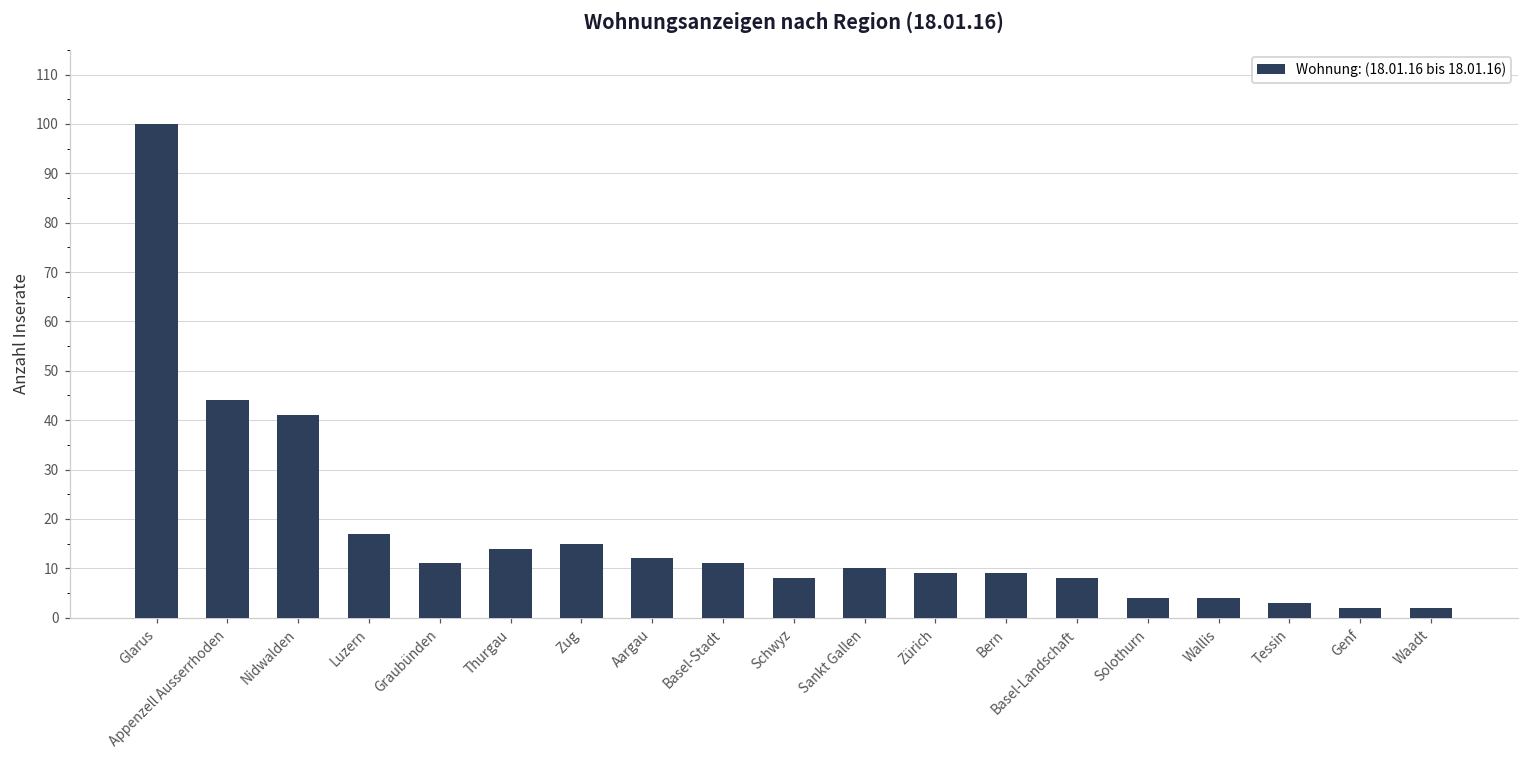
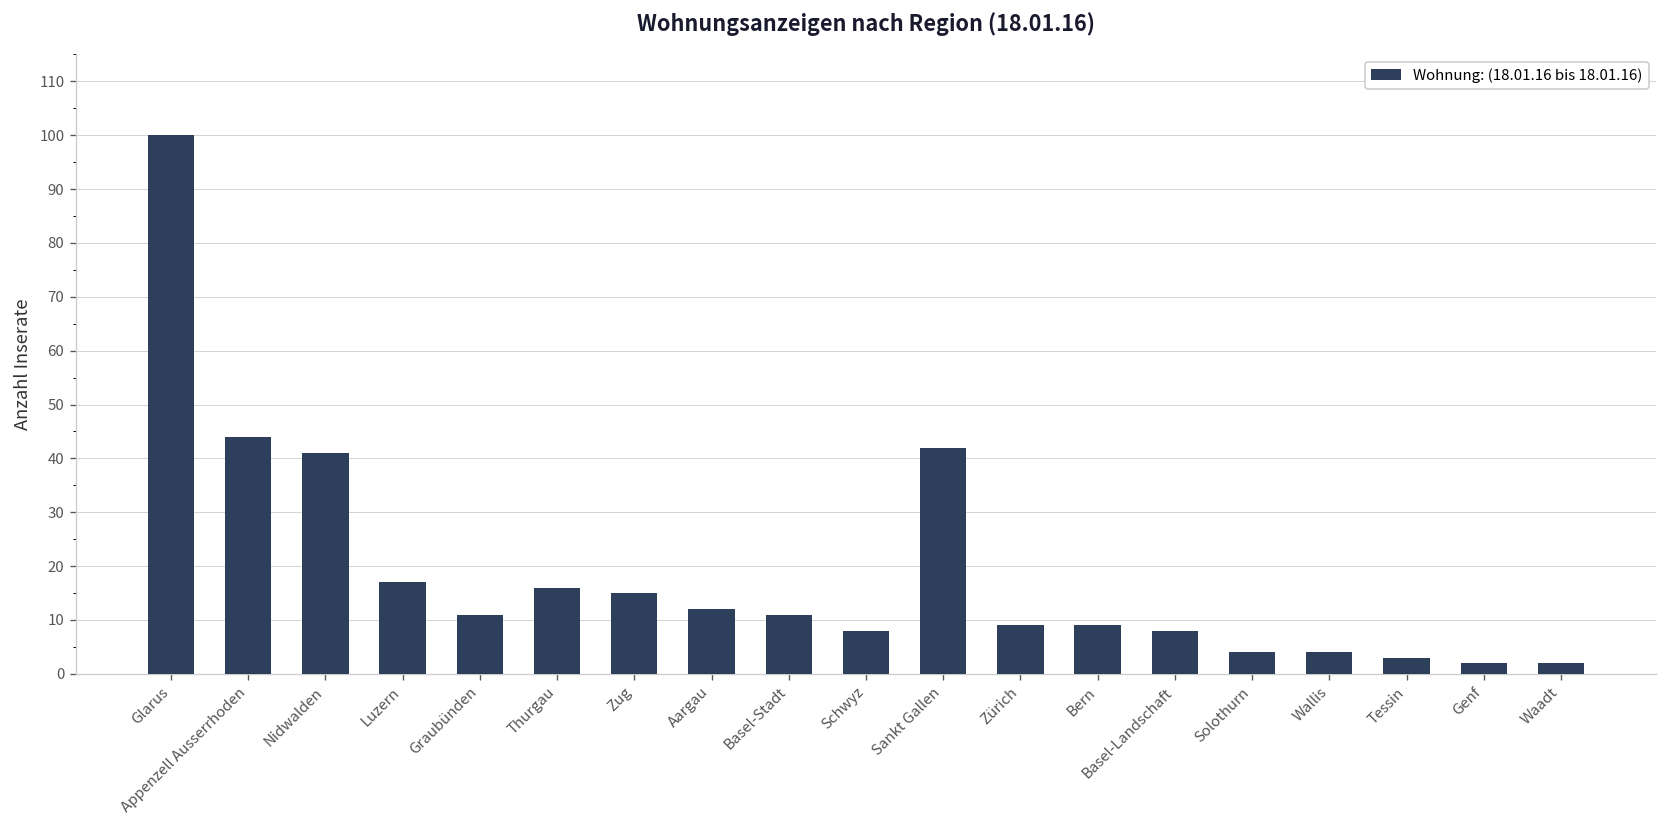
  {
    "Glarus": 100,
    "Appenzell Ausserrhoden": 44,
    "Nidwalden": 41,
    "Luzern": 17,
    "Graubünden": 11,
-   "Thurgau": 14,
+   "Thurgau": 16,
    "Zug": 15,
    "Aargau": 12,
    "Basel-Stadt": 11,
    "Schwyz": 8,
-   "Sankt Gallen": 10,
+   "Sankt Gallen": 42,
    "Zürich": 9,
    "Bern": 9,
    "Basel-Landschaft": 8,
    "Solothurn": 4,
    "Wallis": 4,
    "Tessin": 3,
    "Genf": 2,
    "Waadt": 2
  }
